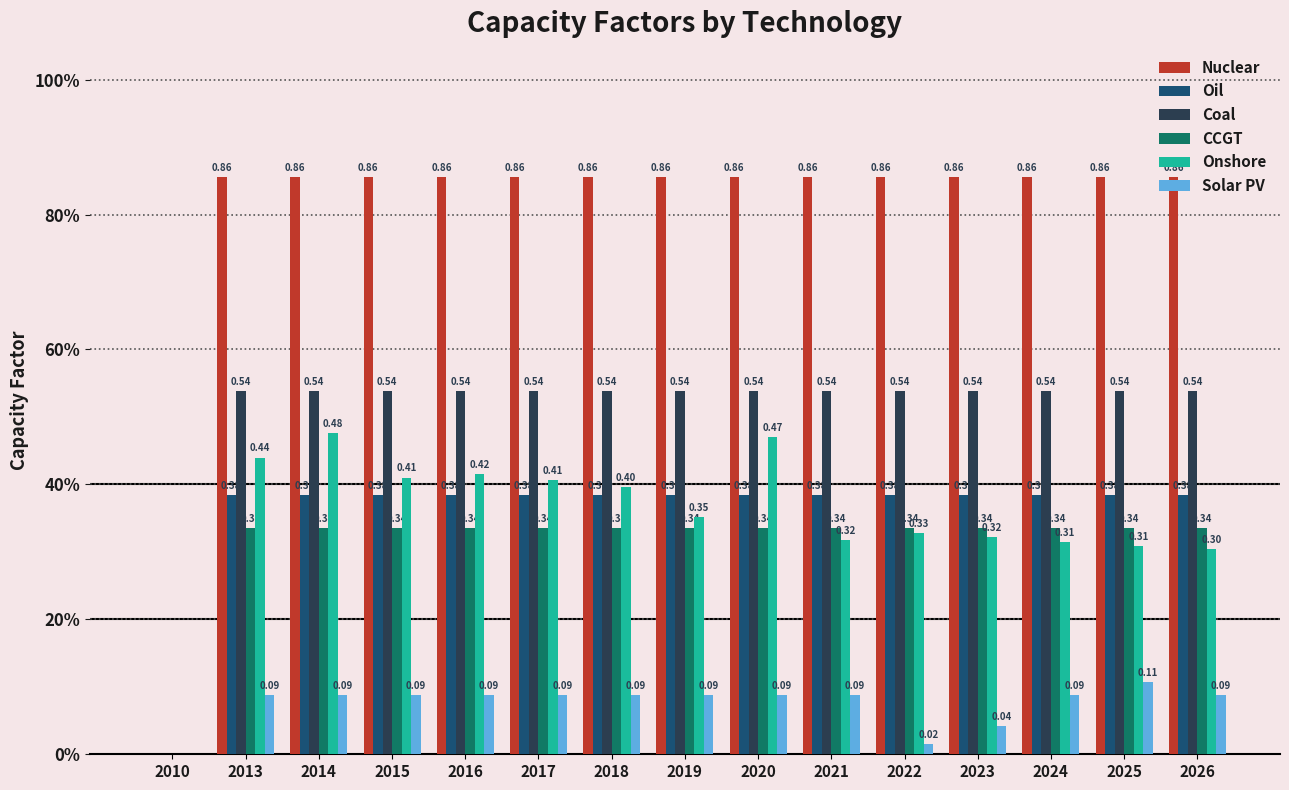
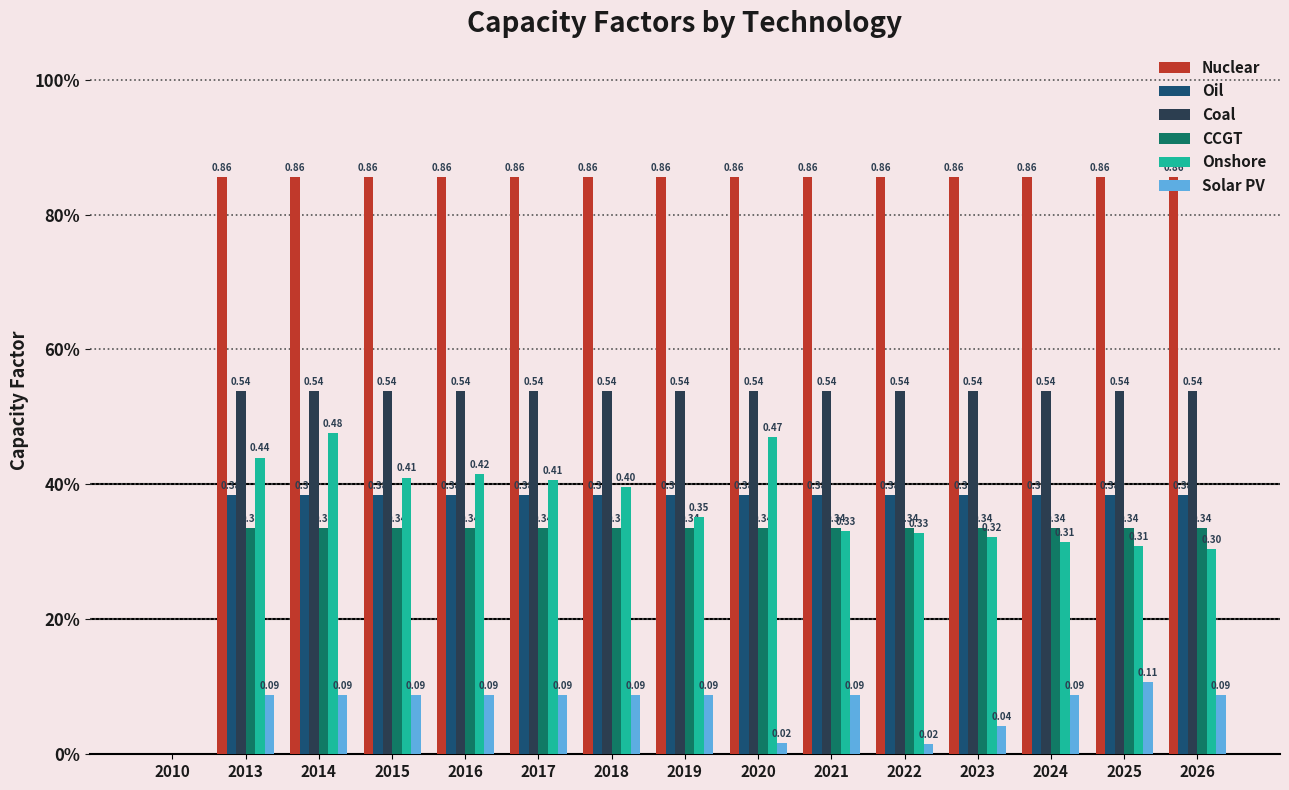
  {
    "Nuclear": {
      "2013": 0.86,
      "2014": 0.86,
      "2015": 0.86,
      "2016": 0.86,
      "2017": 0.86,
      "2018": 0.86,
      "2019": 0.86,
      "2020": 0.86,
      "2021": 0.86,
      "2022": 0.86,
      "2023": 0.86,
      "2024": 0.86,
      "2025": 0.86
    },
    "Onshore": {
      "2013": 0.44,
      "2014": 0.48,
      "2015": 0.41,
      "2016": 0.42,
      "2017": 0.41,
      "2018": 0.40,
      "2019": 0.35,
      "2020": 0.47,
-     "2021": 0.32,
+     "2021": 0.33,
      "2023": 0.32,
      "2024": 0.31,
      "2025": 0.31,
      "2026": 0.30
    },
    "Solar PV": {
      "2013": 0.09,
      "2014": 0.09,
      "2015": 0.09,
      "2016": 0.09,
      "2017": 0.09,
      "2018": 0.09,
      "2019": 0.09,
-     "2020": 0.09,
+     "2020": 0.02,
      "2021": 0.09,
      "2022": 0.02,
      "2023": 0.04,
      "2024": 0.09,
      "2025": 0.11,
      "2026": 0.09
    }
  }
